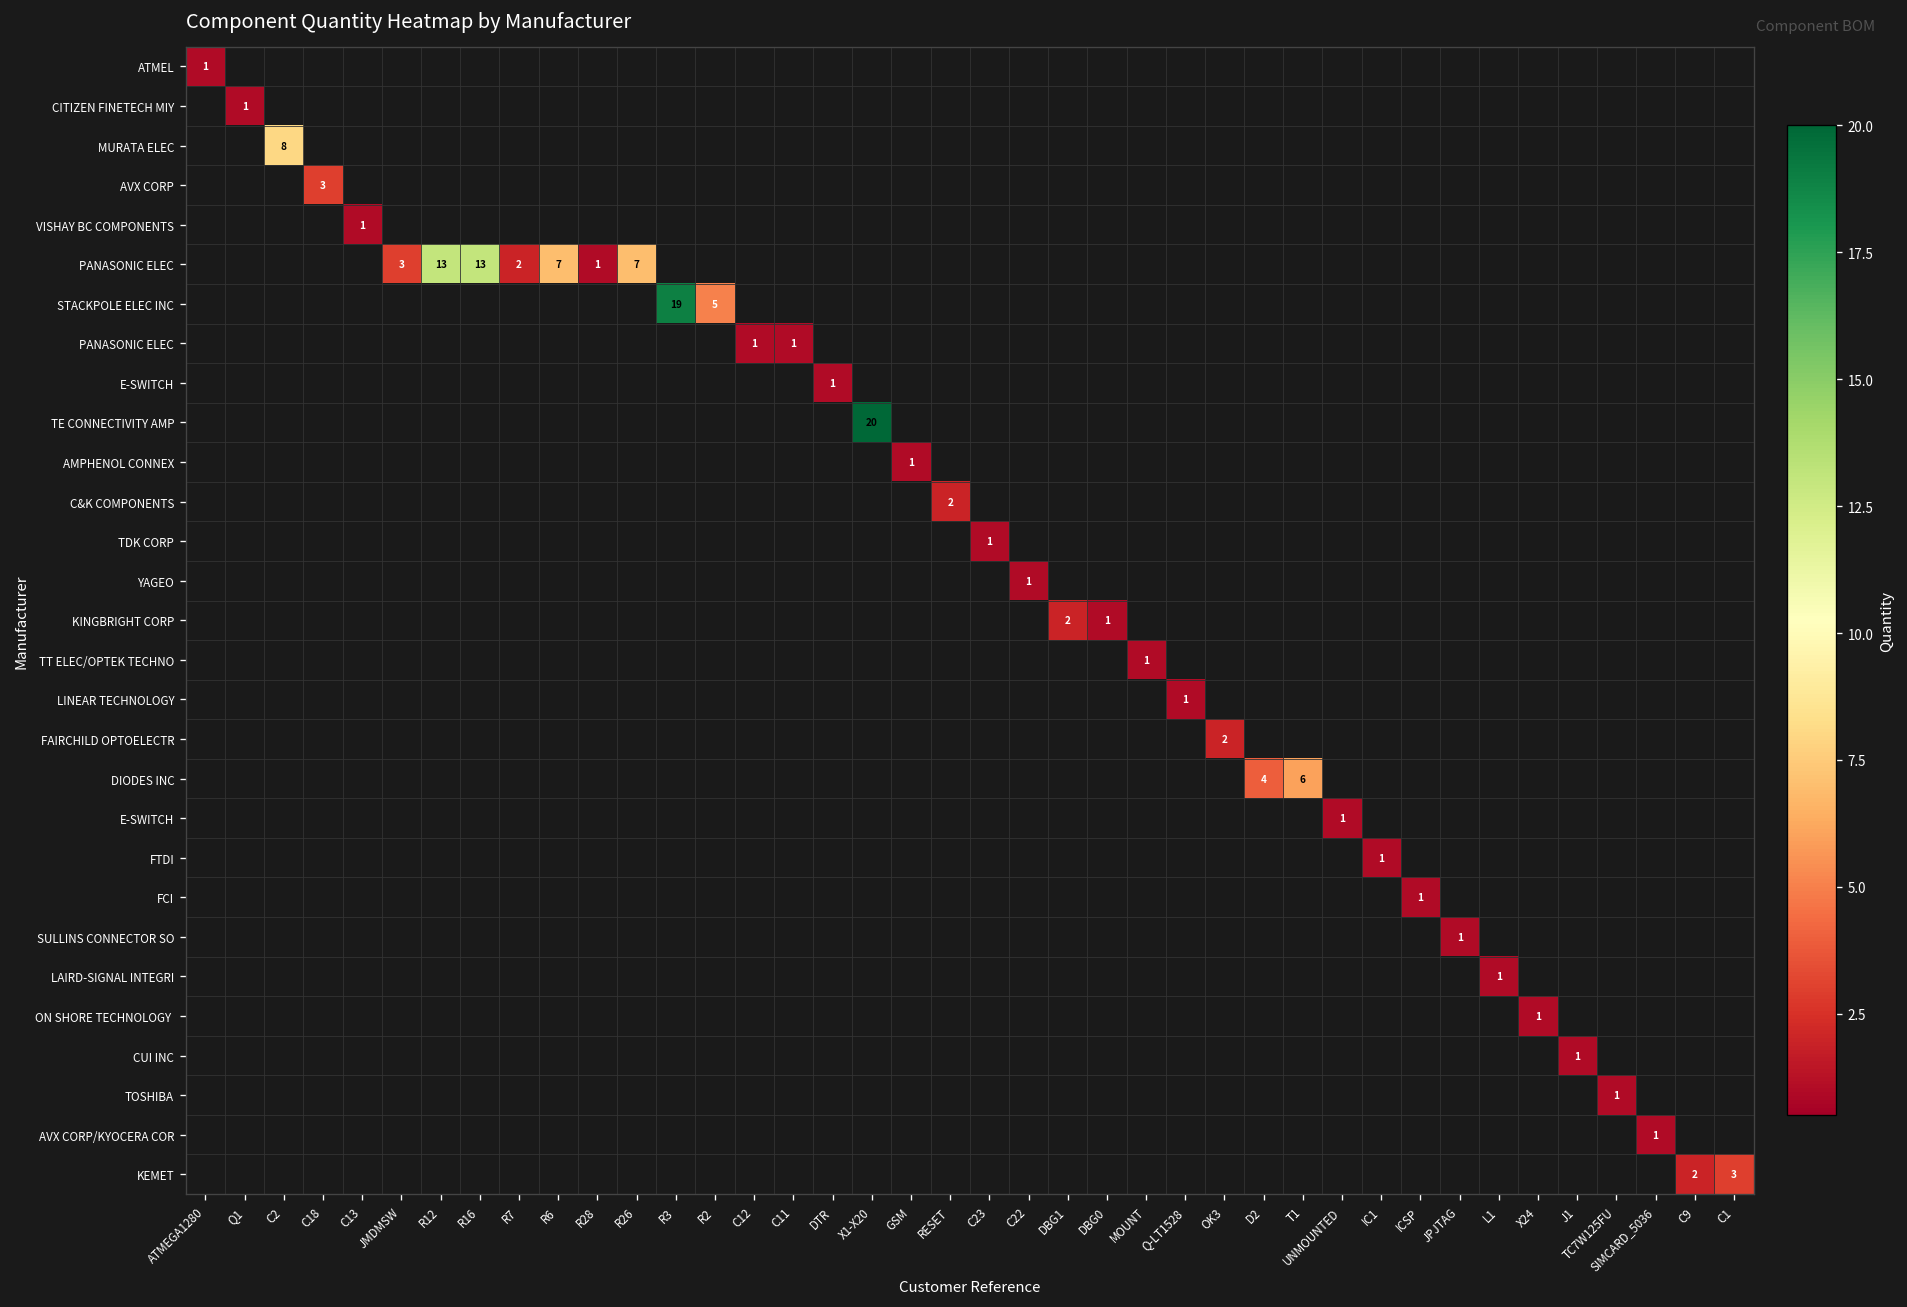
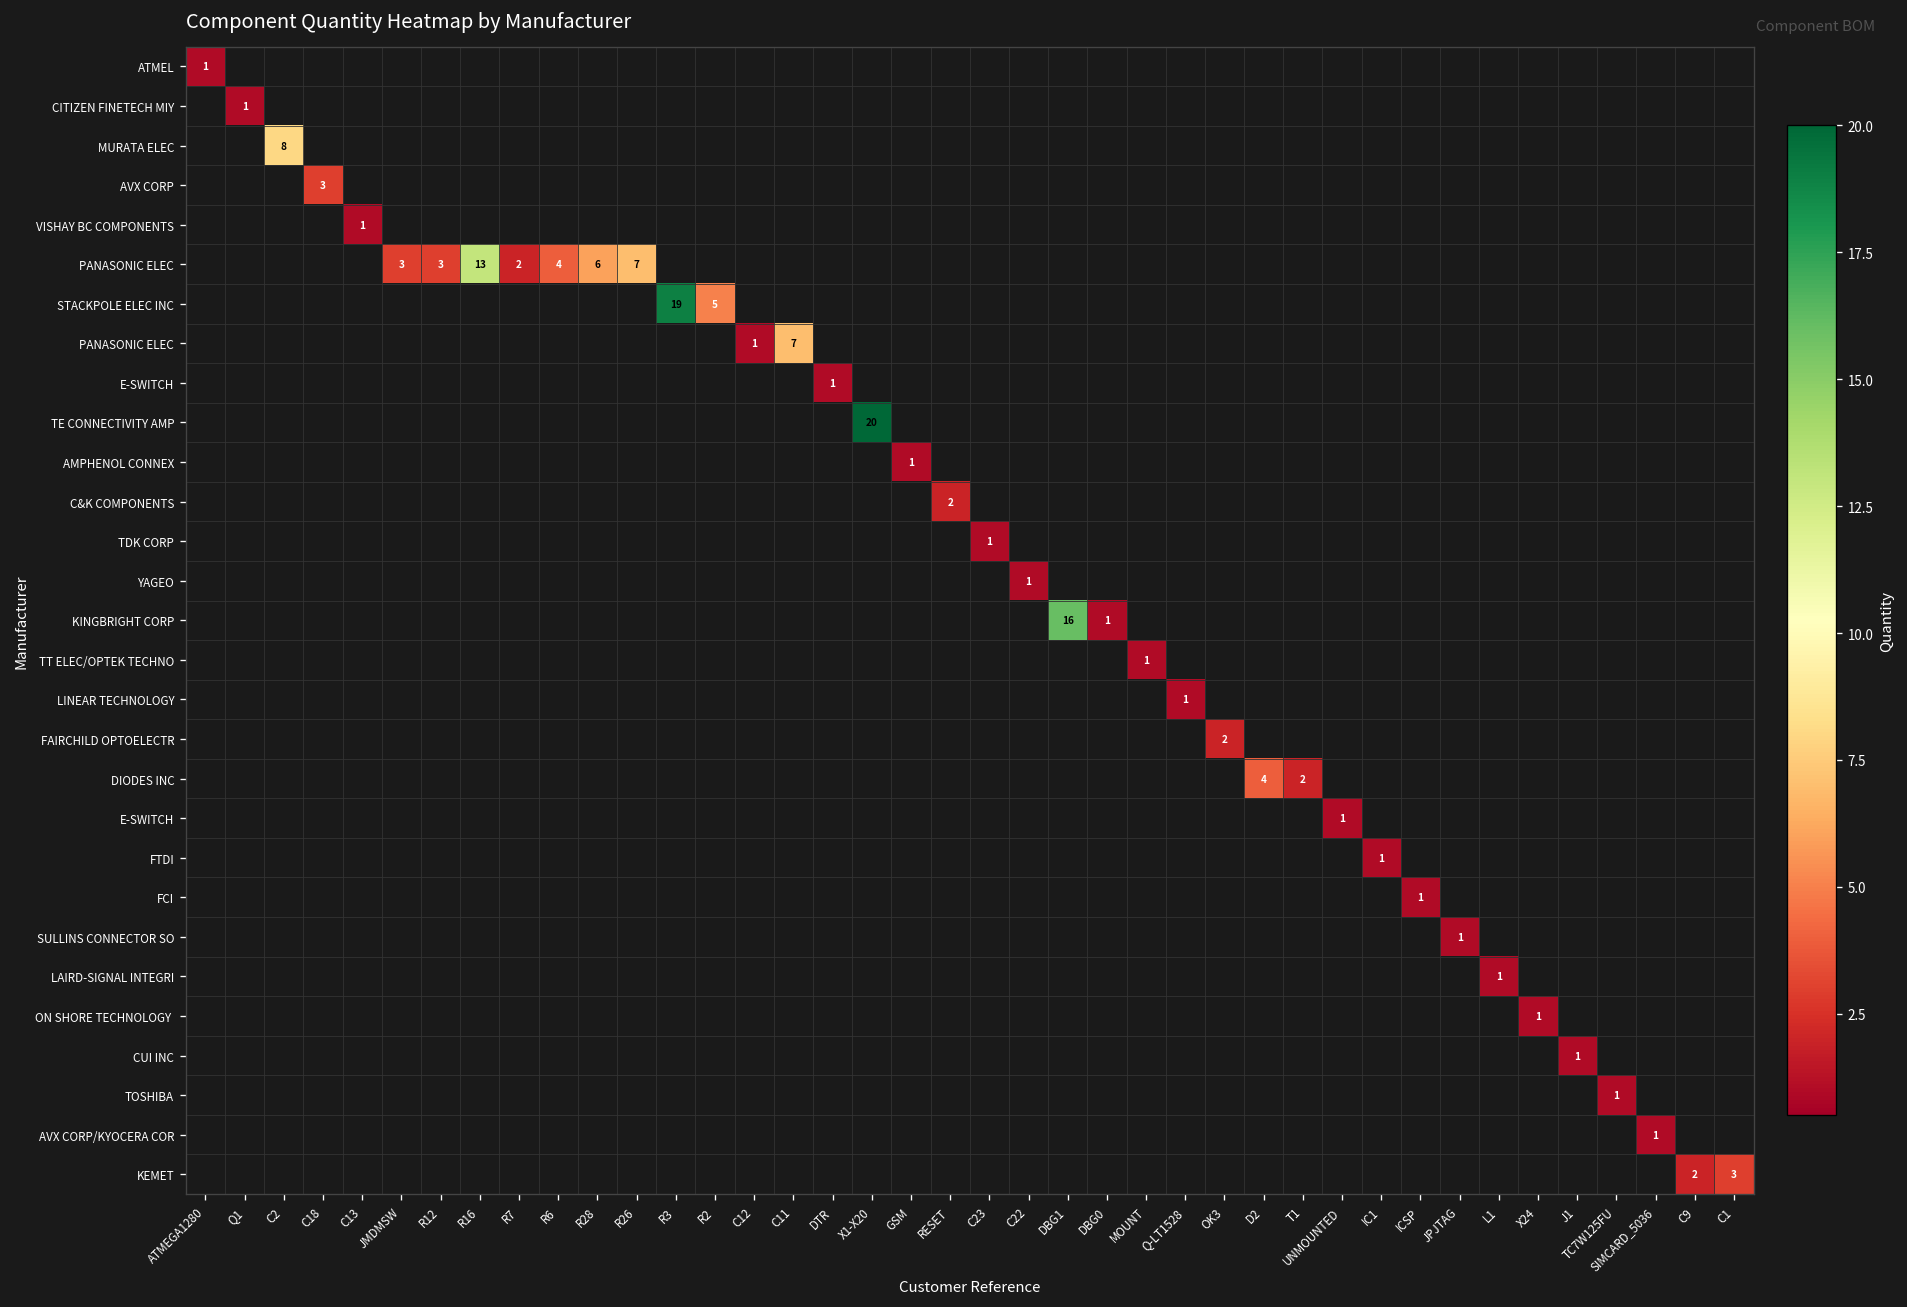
  {
    "ATMEL": {
      "ATMEGA1280": 1
    },
    "CITIZEN FINETECH MIY": {
      "Q1": 1
    },
    "MURATA ELEC": {
      "C2": 8
    },
    "AVX CORP": {
      "C18": 3
    },
    "VISHAY BC COMPONENTS": {
      "C13": 1
    },
    "PANASONIC ELEC": {
      "JMDMSW": 3,
-     "R12": 13,
+     "R12": 3,
      "R16": 13,
      "R7": 2,
-     "R6": 7,
-     "R28": 1,
+     "R6": 4,
+     "R28": 6,
      "R26": 7,
      "C12": 1,
-     "C11": 1
+     "C11": 7
    },
    "STACKPOLE ELEC INC": {
      "R3": 19,
      "R2": 5
    },
    "E-SWITCH": {
      "DTR": 1,
      "UNMOUNTED": 1
    },
    "TE CONNECTIVITY AMP": {
      "X1-X20": 20
    },
    "AMPHENOL CONNEX": {
      "GSM": 1
    },
    "C&K COMPONENTS": {
      "RESET": 2
    },
    "TDK CORP": {
      "C23": 1
    },
    "YAGEO": {
      "C22": 1
    },
    "KINGBRIGHT CORP": {
-     "DBG1": 2,
+     "DBG1": 16,
      "DBG0": 1
    },
    "TT ELEC/OPTEK TECHNO": {
      "MOUNT": 1
    },
    "LINEAR TECHNOLOGY": {
      "Q-LT1528": 1
    },
    "FAIRCHILD OPTOELECTR": {
      "OK3": 2
    },
    "DIODES INC": {
      "D2": 4,
-     "T1": 6
+     "T1": 2
    },
    "FTDI": {
      "IC1": 1
    },
    "FCI": {
      "ICSP": 1
    },
    "SULLINS CONNECTOR SO": {
      "JPJTAG": 1
    },
    "LAIRD-SIGNAL INTEGRI": {
      "L1": 1
    },
    "ON SHORE TECHNOLOGY": {
      "X24": 1
    },
    "CUI INC": {
      "J1": 1
    },
    "TOSHIBA": {
      "TC7W125FU": 1
    },
    "AVX CORP/KYOCERA COR": {
      "SIMCARD_5036": 1
    },
    "KEMET": {
      "C9": 2,
      "C1": 3
    }
  }
